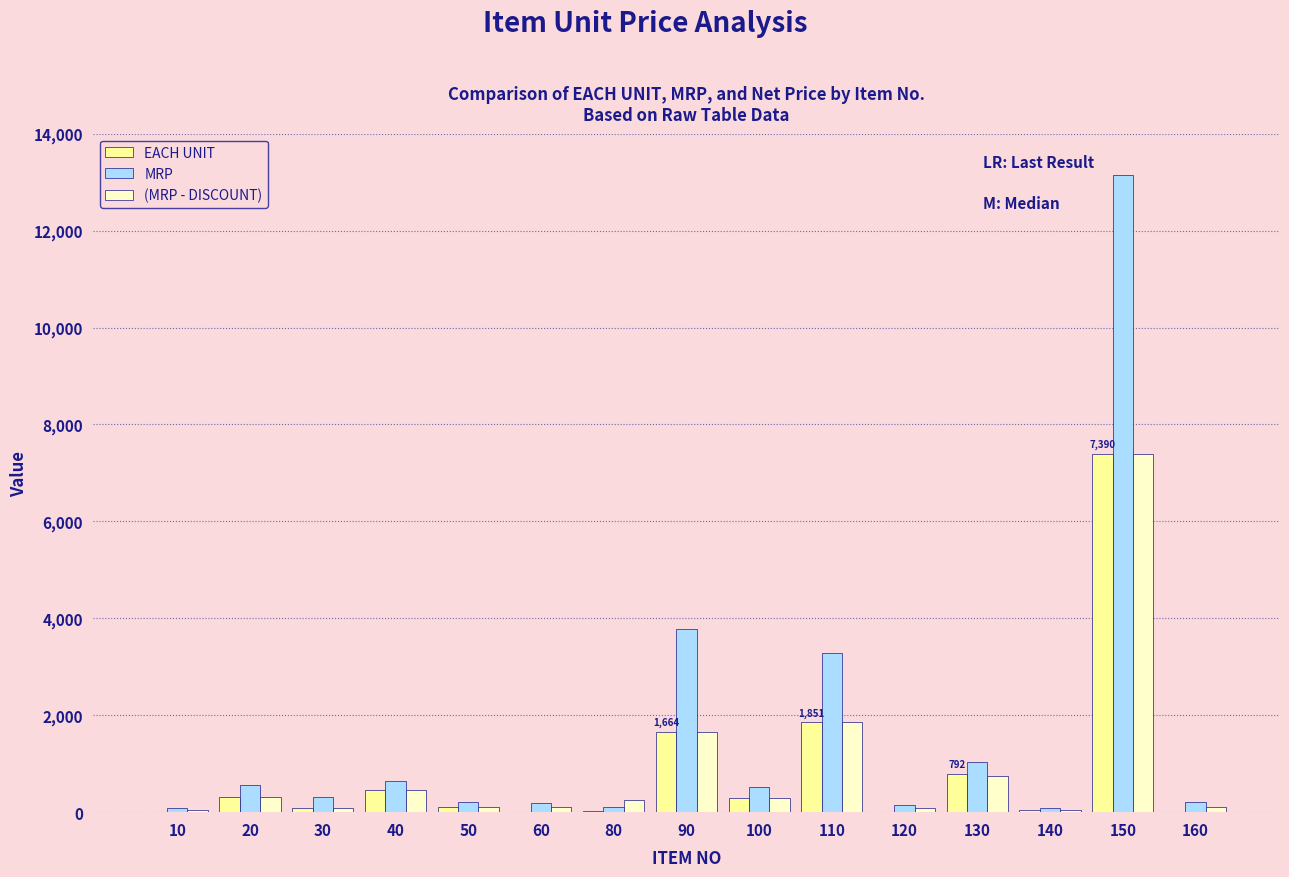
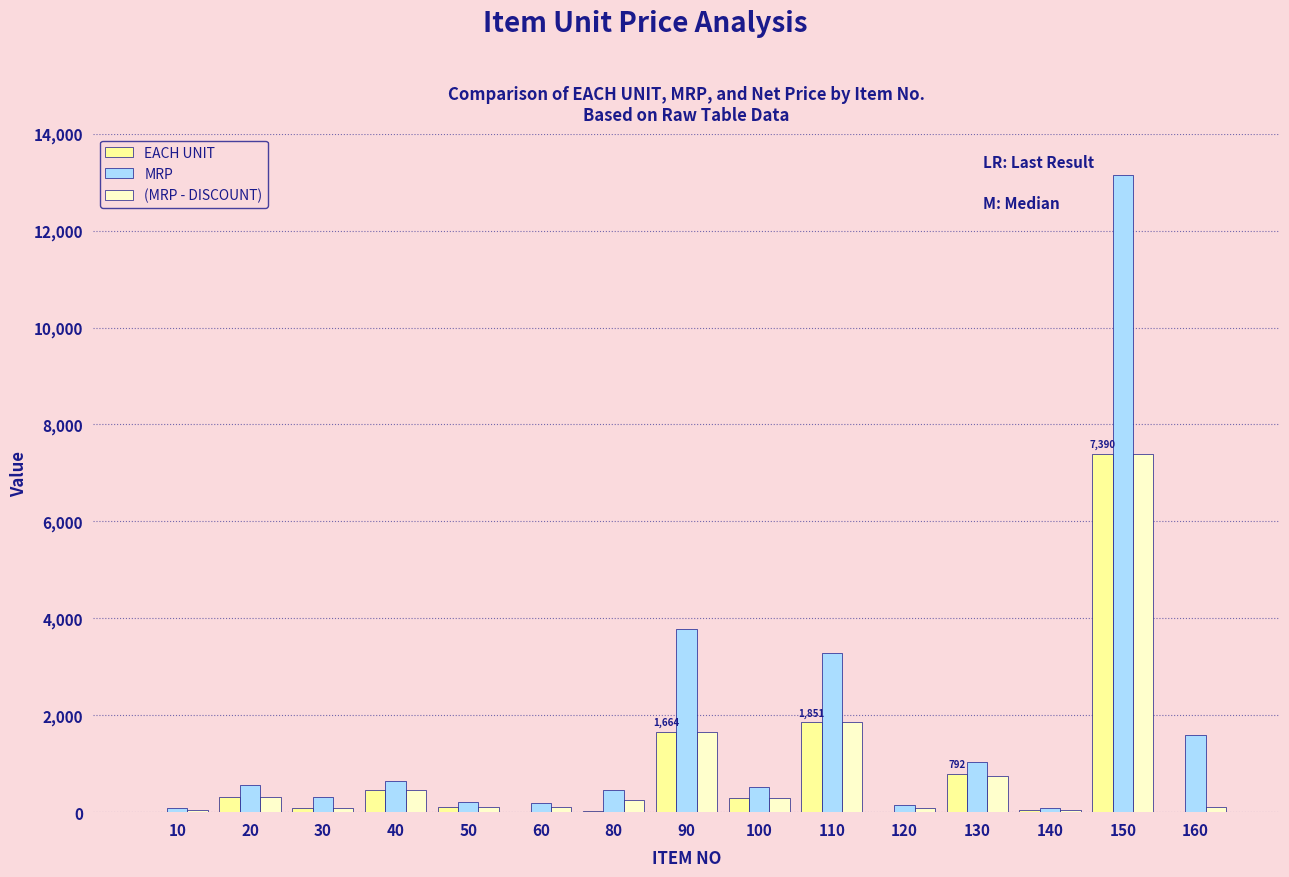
  {
    "MRP": {
      "10": "100",
      "20": "600",
      "30": "300",
      "40": "600",
      "50": "200",
      "60": "200",
-     "80": "100",
+     "80": "500",
      "90": "3,800",
      "100": "500",
      "110": "3,300",
      "120": "200",
      "130": "1,000",
      "140": "100",
      "150": "13,100",
-     "160": "200"
+     "160": "1,600"
    }
  }
